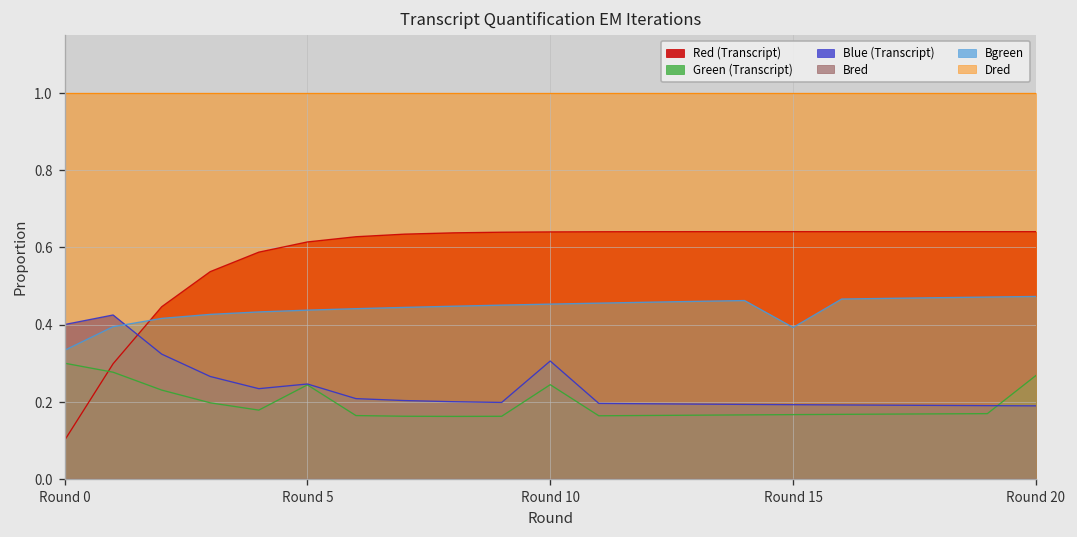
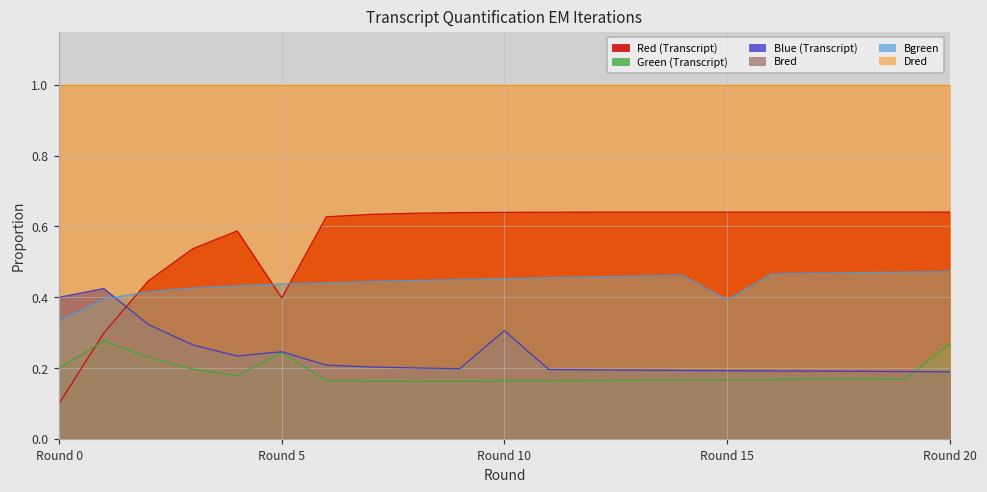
  {
    "Red (Transcript)": {
      "Round 0": 0.10,
-     "Round 5": 0.61,
+     "Round 5": 0.40,
      "Round 10": 0.64,
      "Round 15": 0.64,
      "Round 20": 0.64
    },
    "Green (Transcript)": {
-     "Round 0": 0.3,
-     "Round 10": 0.24,
+     "Round 0": 0.2,
+     "Round 10": 0.16,
      "Round 15": 0.17,
      "Round 20": 0.27
    },
    "Blue (Transcript)": {
      "Round 0": 0.40,
      "Round 10": 0.31,
      "Round 15": 0.19,
      "Round 20": 0.19
    },
    "Bred": {
      "Round 0": 0.00,
      "Round 5": 0.00,
      "Round 10": 0.00,
      "Round 15": 0.00,
      "Round 20": 0.00
    },
    "Bgreen": {
      "Round 0": 0.33,
      "Round 5": 0.44,
      "Round 10": 0.45,
      "Round 15": 0.39,
      "Round 20": 0.47
    },
    "Dred": {
      "Round 0": 1.00,
      "Round 5": 1.00,
      "Round 10": 1.00,
      "Round 15": 1.00,
      "Round 20": 1.00
    }
  }
